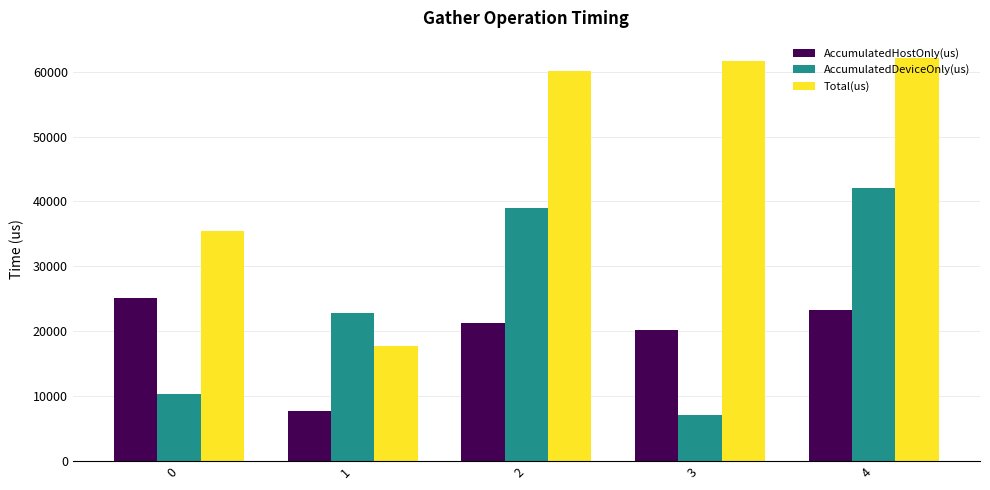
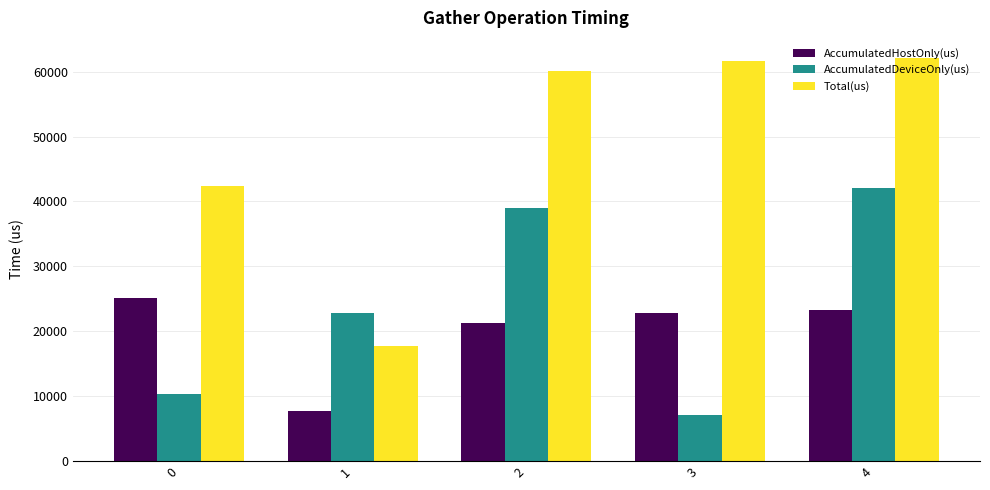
  {
    "AccumulatedHostOnly(us)": {
      "0": 25000,
      "1": 8000,
      "2": 21000,
-     "3": 20000,
+     "3": 23000,
      "4": 23000
    },
    "AccumulatedDeviceOnly(us)": {
      "0": 10000,
      "1": 23000,
      "2": 39000,
      "3": 7000,
      "4": 42000
    },
    "Total(us)": {
-     "0": 35000,
+     "0": 42000,
      "1": 18000,
      "2": 60000,
      "3": 62000,
      "4": 62000
    }
  }
